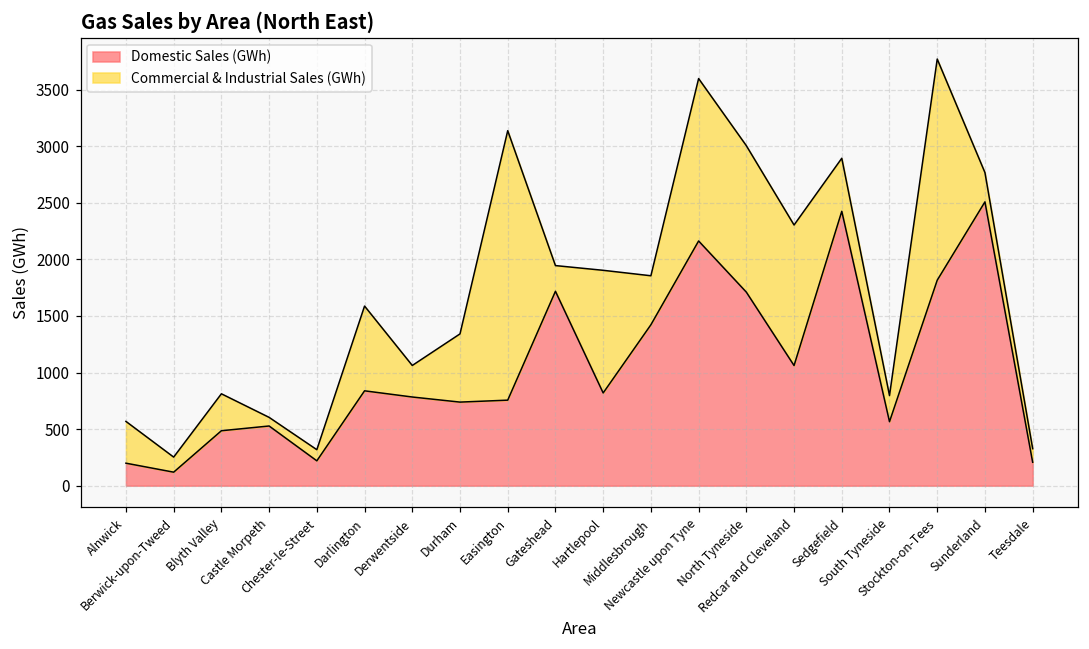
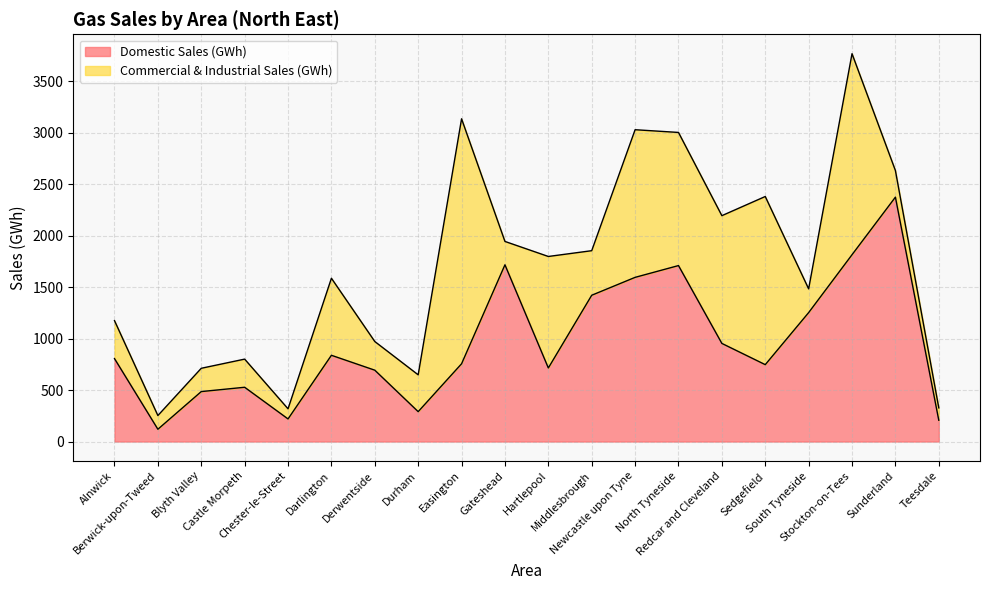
  {
    "Domestic Sales (GWh)": {
-     "Alnwick": 200,
+     "Alnwick": 810,
      "Berwick-upon-Tweed": 120,
      "Blyth Valley": 490,
      "Castle Morpeth": 530,
      "Chester-le-Street": 220,
      "Darlington": 840,
-     "Derwentside": 780,
-     "Durham": 740,
+     "Derwentside": 690,
+     "Durham": 290,
      "Easington": 760,
      "Gateshead": 1720,
-     "Hartlepool": 820,
+     "Hartlepool": 720,
      "Middlesbrough": 1420,
-     "Newcastle upon Tyne": 2160,
+     "Newcastle upon Tyne": 1600,
      "North Tyneside": 1710,
-     "Redcar and Cleveland": 1060,
-     "Sedgefield": 2420,
-     "South Tyneside": 570,
+     "Redcar and Cleveland": 950,
+     "Sedgefield": 750,
+     "South Tyneside": 1250,
      "Stockton-on-Tees": 1820,
-     "Sunderland": 2510,
+     "Sunderland": 2380,
      "Teesdale": 210
    },
    "Commercial & Industrial Sales (GWh)": {
      "Alnwick": 370,
      "Berwick-upon-Tweed": 130,
-     "Blyth Valley": 330,
-     "Castle Morpeth": 80,
+     "Blyth Valley": 230,
+     "Castle Morpeth": 270,
      "Chester-le-Street": 100,
      "Darlington": 750,
      "Derwentside": 280,
-     "Durham": 600,
+     "Durham": 360,
      "Easington": 2380,
      "Gateshead": 230,
      "Hartlepool": 1080,
      "Middlesbrough": 430,
      "Newcastle upon Tyne": 1440,
      "North Tyneside": 1290,
      "Redcar and Cleveland": 1240,
-     "Sedgefield": 470,
+     "Sedgefield": 1630,
      "South Tyneside": 230,
      "Stockton-on-Tees": 1950,
      "Sunderland": 260,
      "Teesdale": 120
    }
  }
